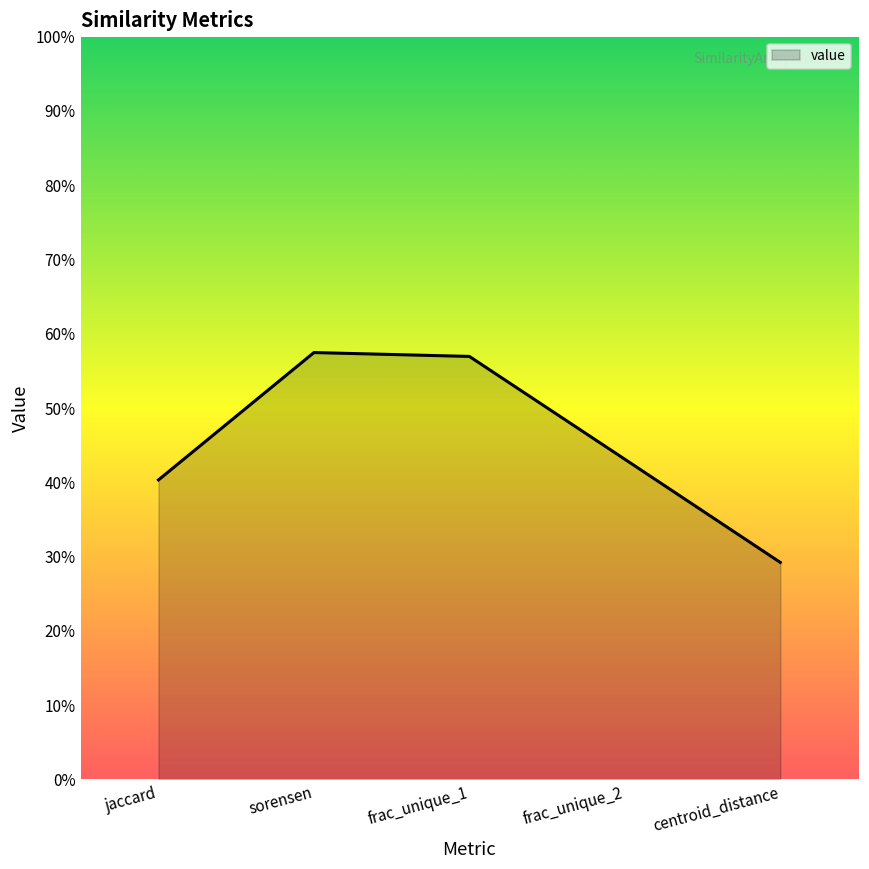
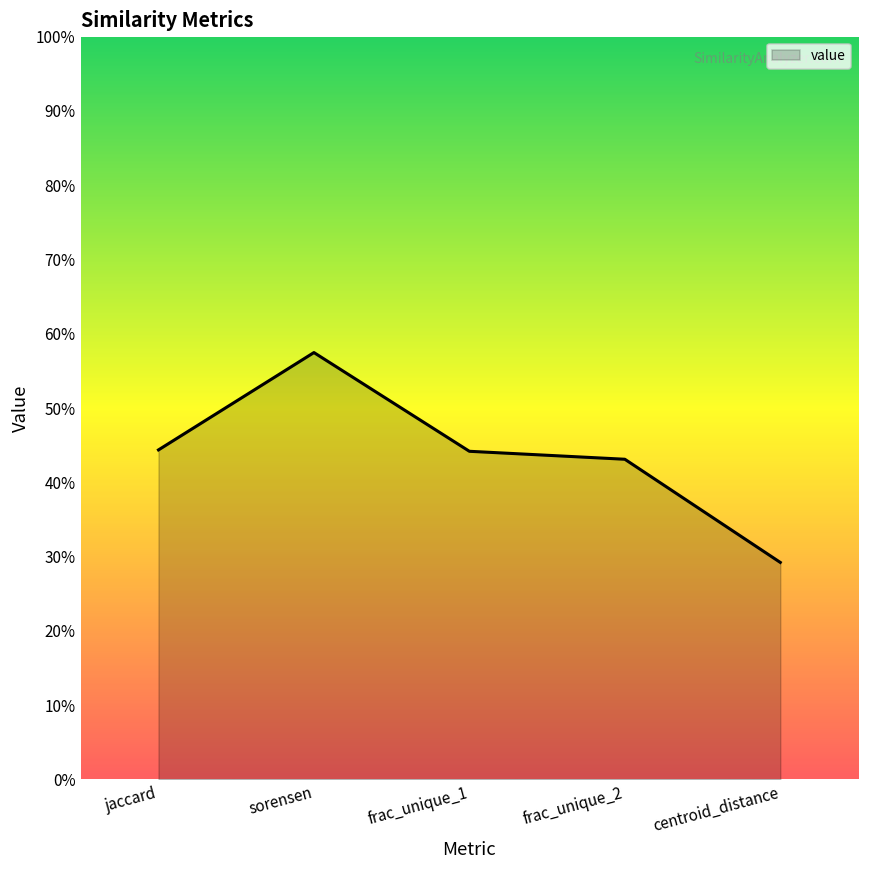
  {
-   "jaccard": "40%",
+   "jaccard": "44%",
    "sorensen": "57%",
-   "frac_unique_1": "57%",
+   "frac_unique_1": "44%",
    "frac_unique_2": "43%",
    "centroid_distance": "29%"
  }
